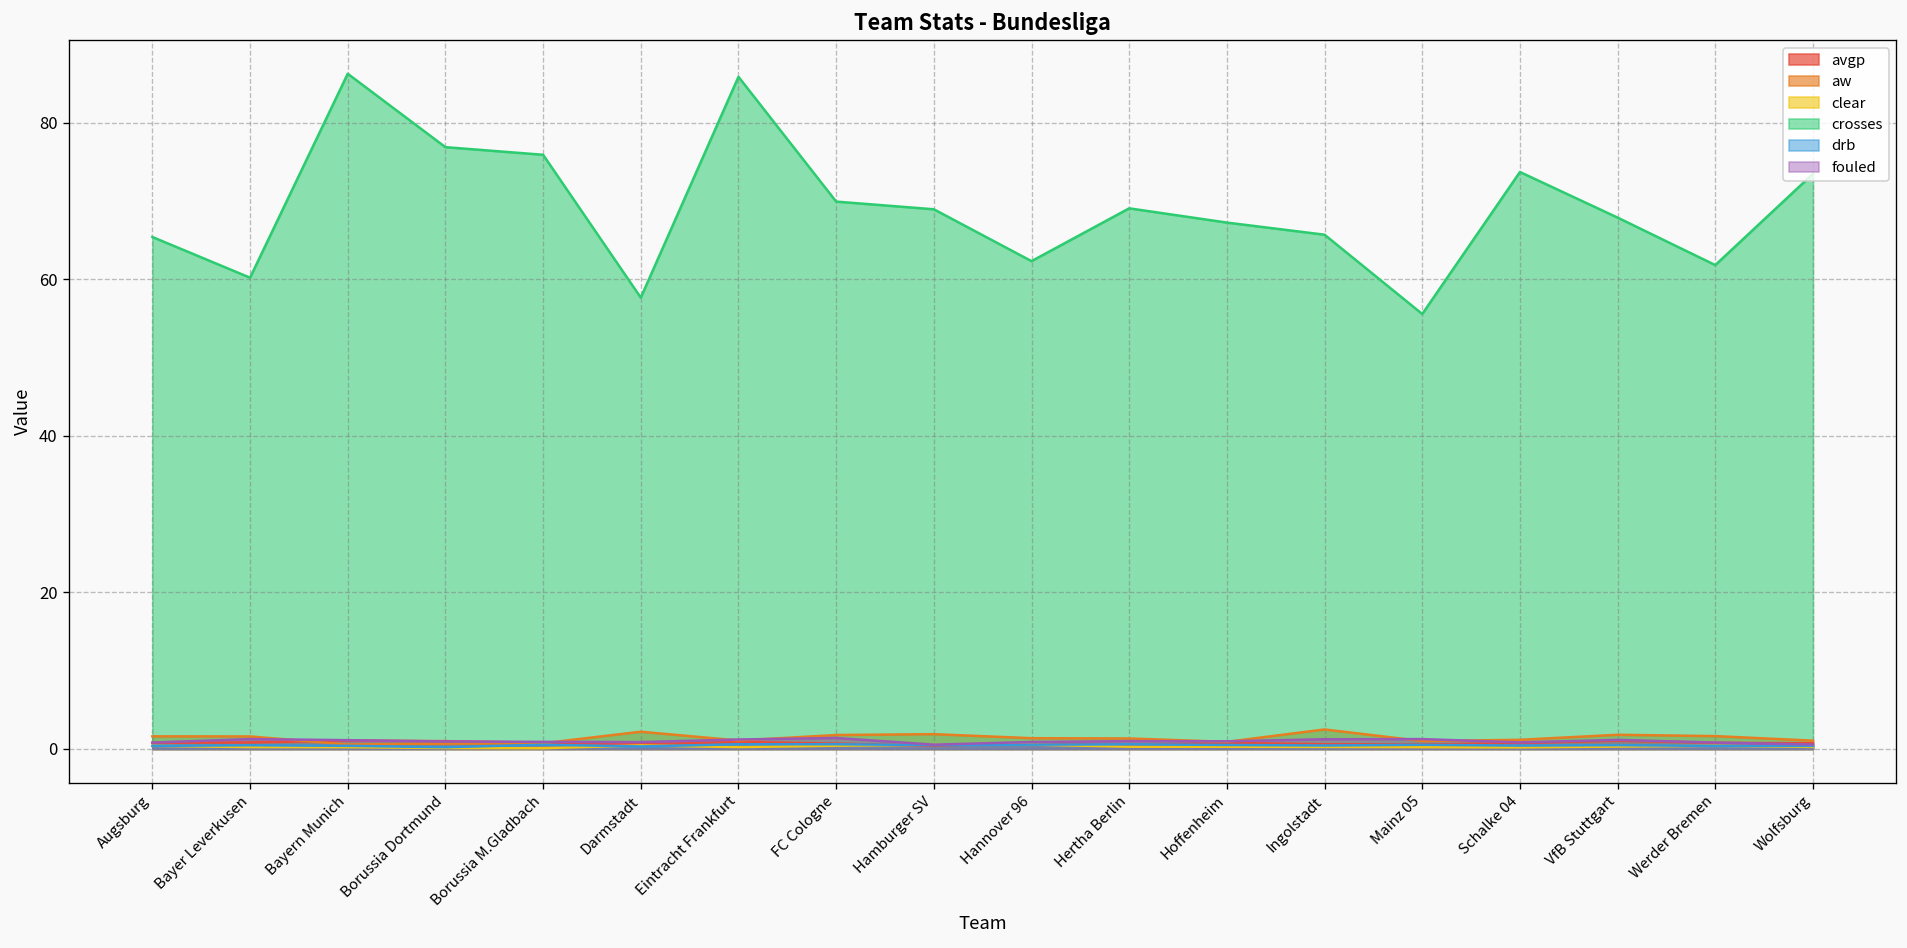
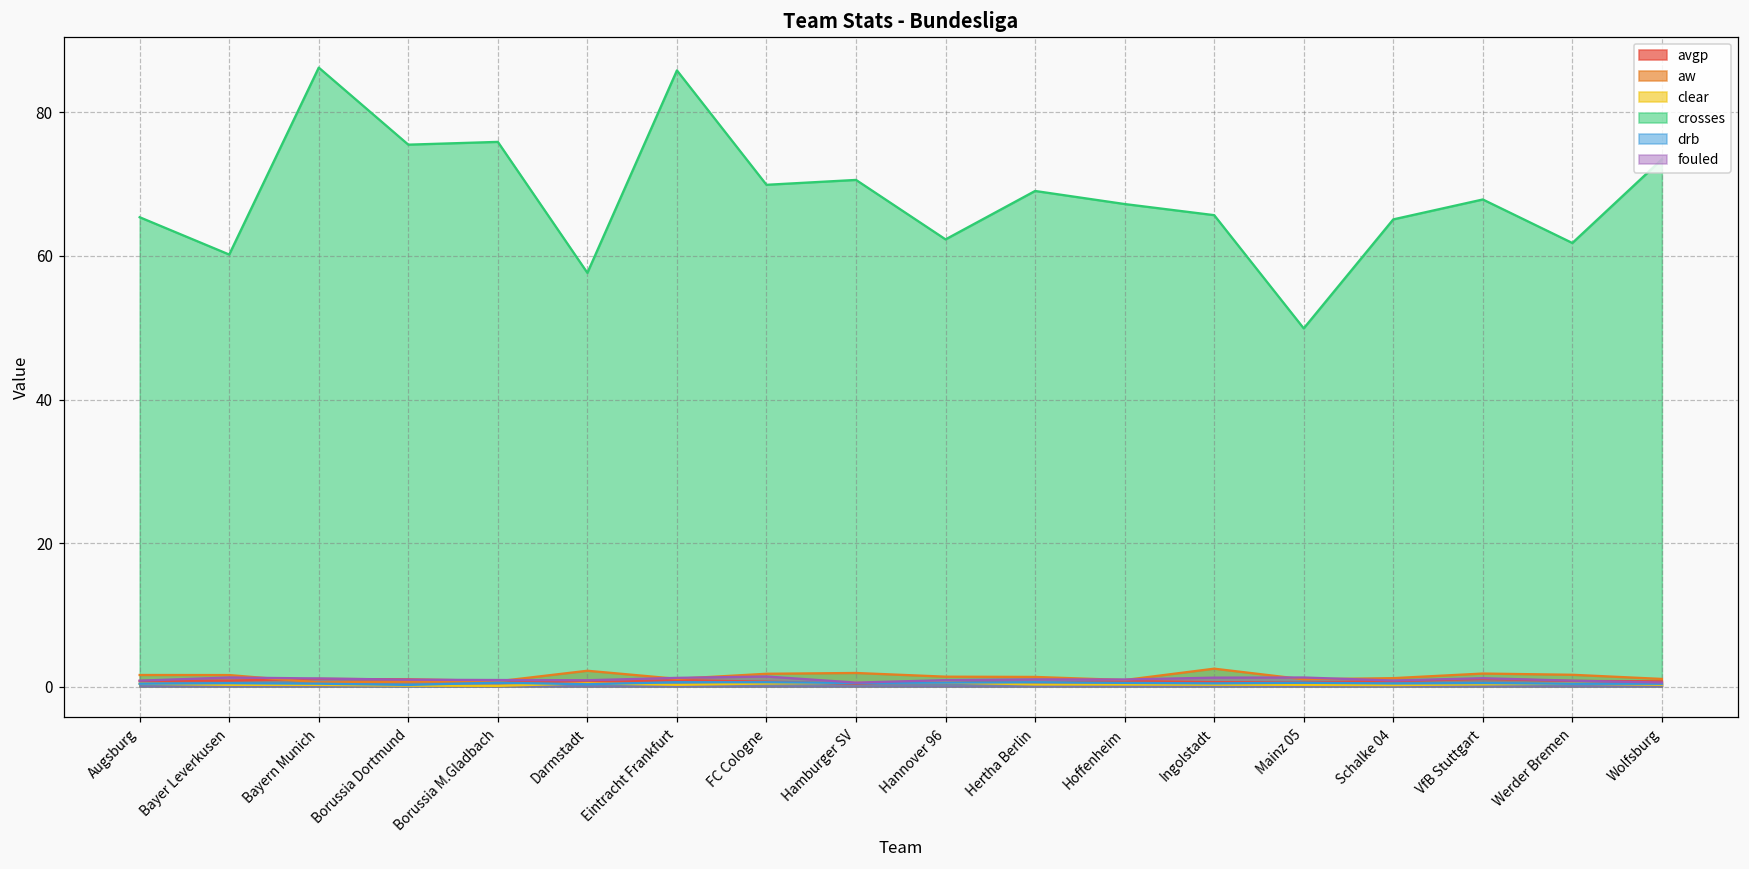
  {
    "clear": {
      "Borussia M.Gladbach": 0
    },
    "crosses": {
      "Augsburg": 65,
      "Bayer Leverkusen": 60,
      "Bayern Munich": 86,
-     "Borussia Dortmund": 77,
+     "Borussia Dortmund": 76,
      "Borussia M.Gladbach": 76,
      "Darmstadt": 58,
      "Eintracht Frankfurt": 86,
      "FC Cologne": 70,
-     "Hamburger SV": 69,
+     "Hamburger SV": 71,
      "Hannover 96": 62,
      "Hertha Berlin": 69,
      "Hoffenheim": 67,
      "Ingolstadt": 66,
-     "Mainz 05": 56,
-     "Schalke 04": 74,
+     "Mainz 05": 50,
+     "Schalke 04": 65,
      "VfB Stuttgart": 68,
      "Werder Bremen": 62
    },
    "fouled": {
      "Ingolstadt": 1
    }
  }
